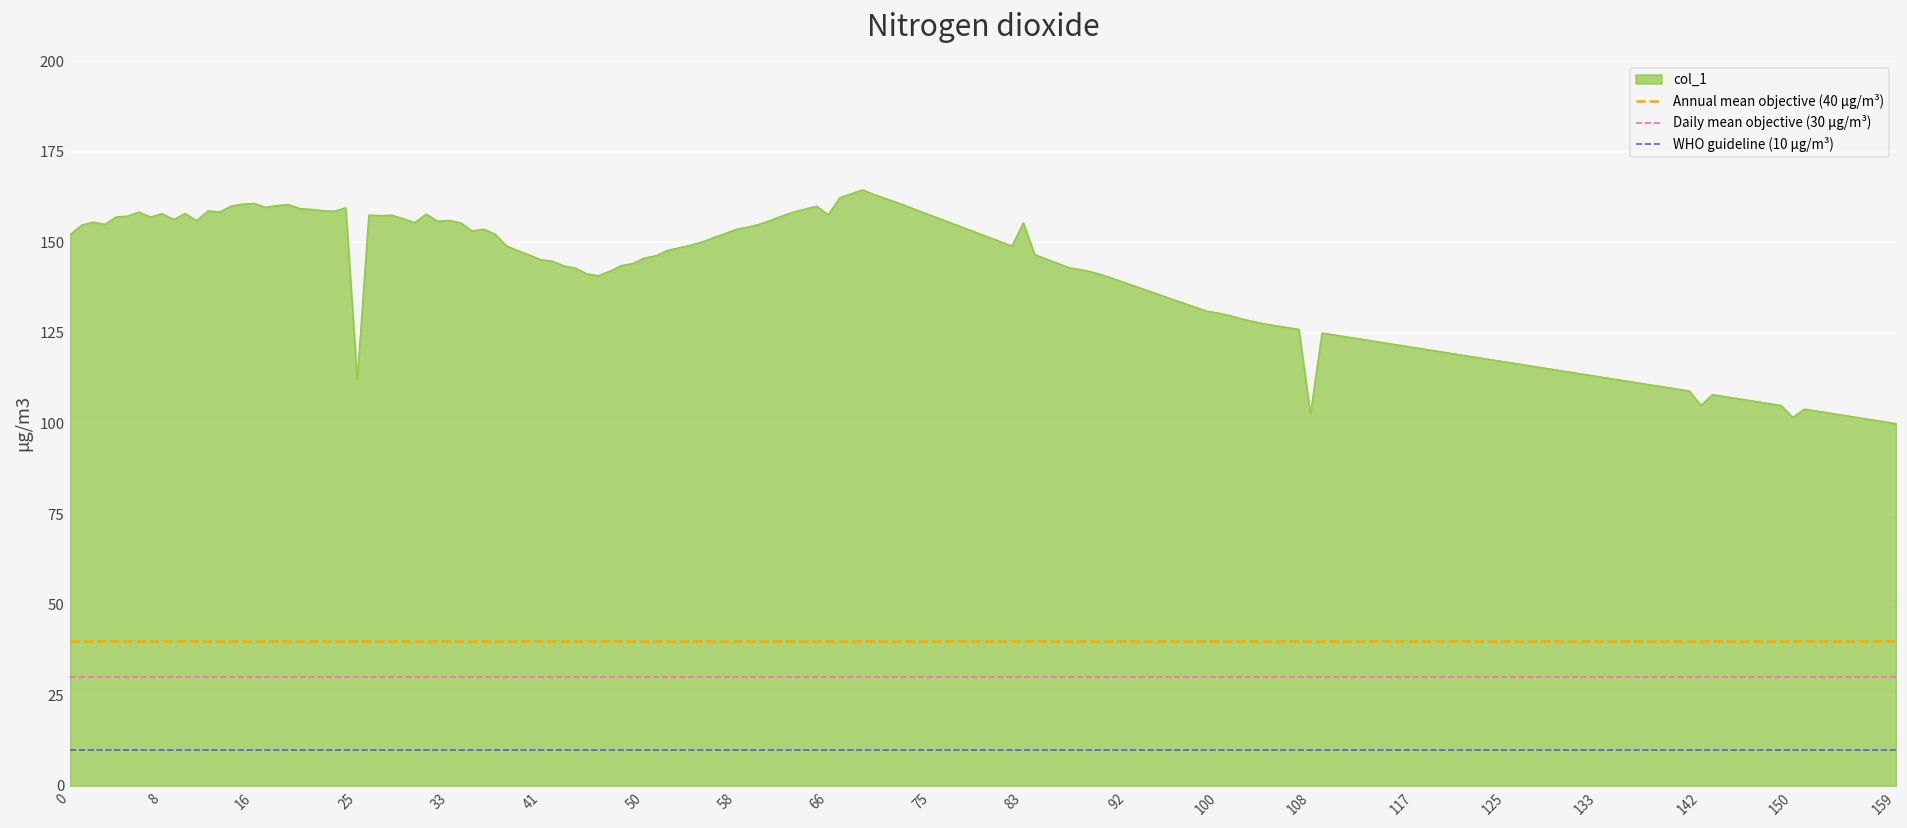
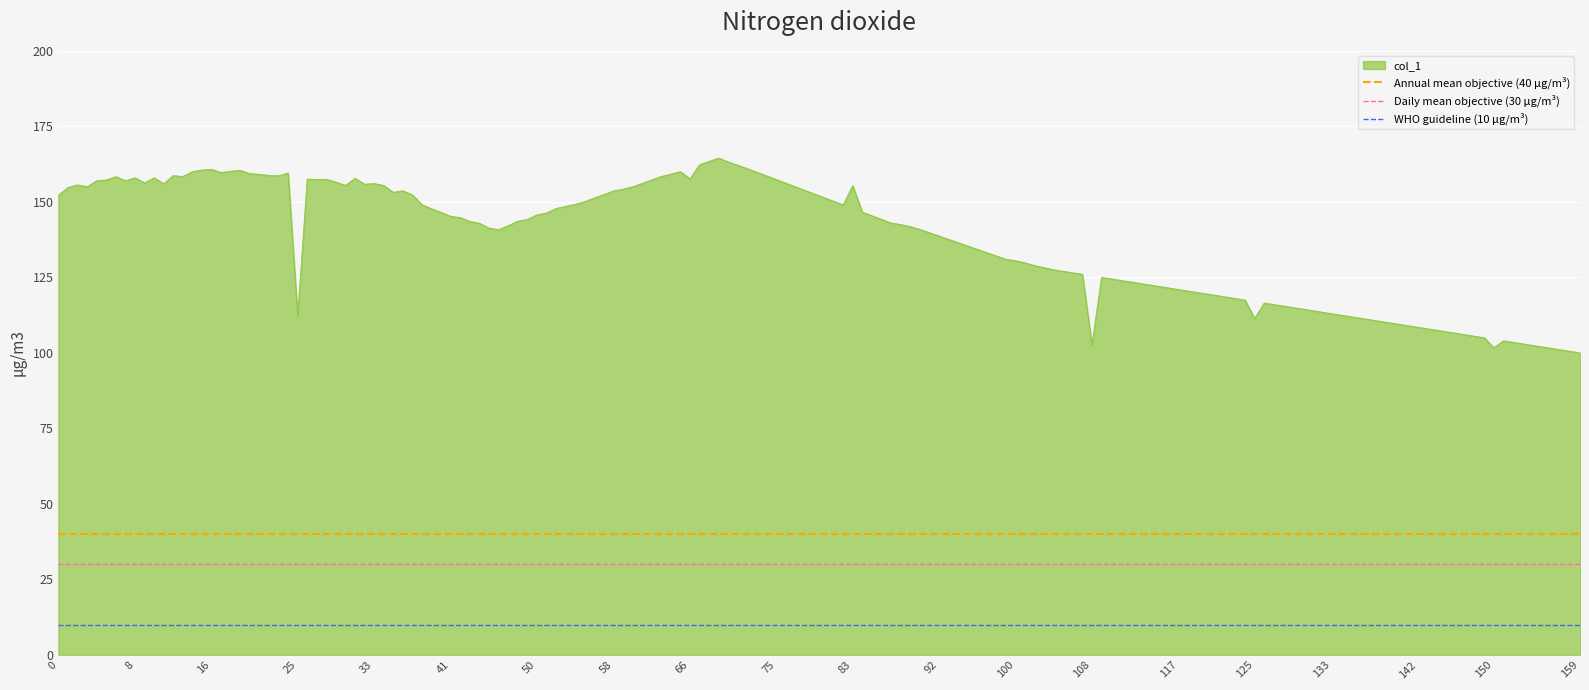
  {
    "0": 152,
    "8": 158,
    "16": 161,
    "25": 112,
    "33": 156,
    "41": 145,
    "50": 146,
    "58": 154,
    "66": 158,
    "75": 157,
    "83": 155,
    "92": 139,
    "100": 131,
    "108": 103,
    "117": 121,
-   "125": 117,
+   "125": 111,
    "133": 113,
-   "142": 105,
+   "142": 109,
    "150": 102,
    "159": 100
  }
